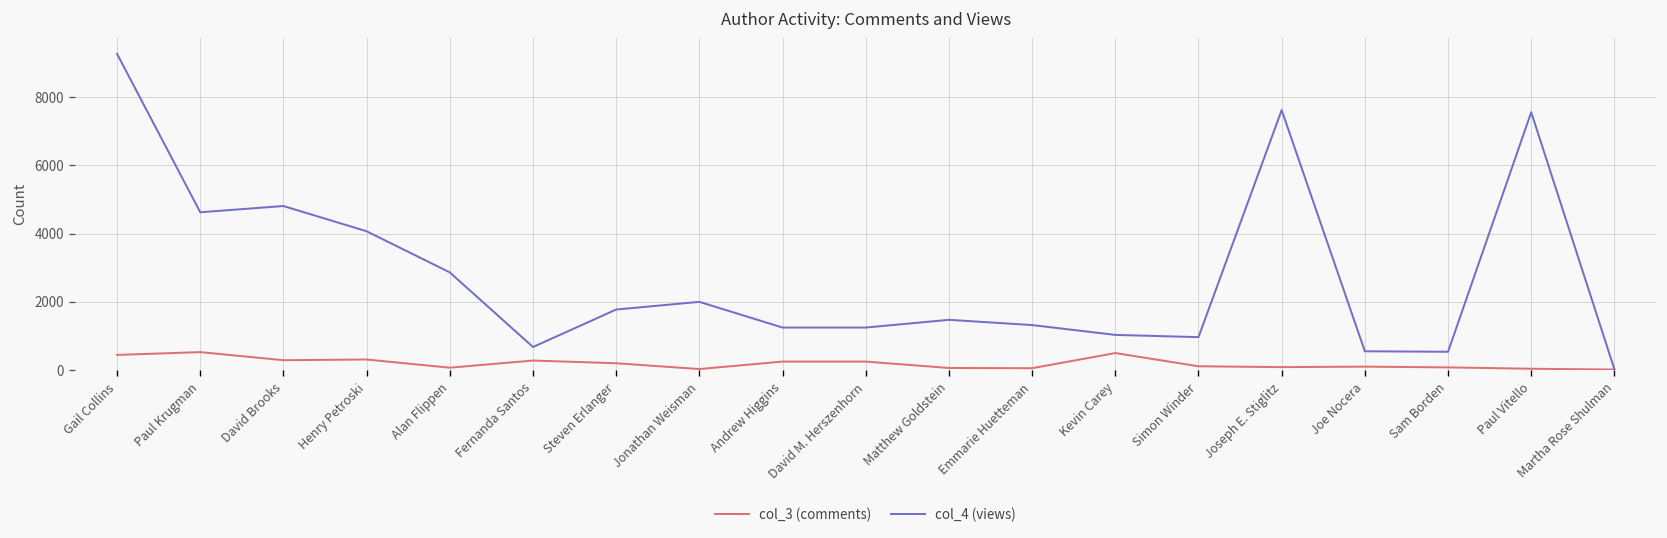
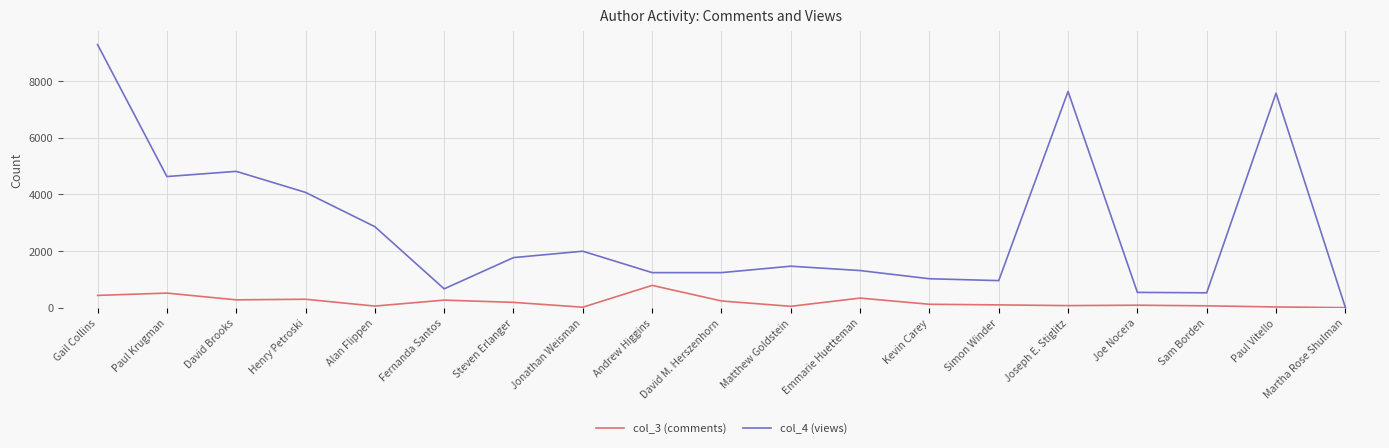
  {
    "col_3 (comments)": {
      "Gail Collins": 400,
      "Paul Krugman": 500,
      "David Brooks": 300,
      "Henry Petroski": 300,
      "Alan Flippen": 100,
      "Fernanda Santos": 300,
      "Steven Erlanger": 200,
      "Jonathan Weisman": 0,
-     "Andrew Higgins": 200,
+     "Andrew Higgins": 800,
      "David M. Herszenhorn": 200,
      "Matthew Goldstein": 0,
-     "Emmarie Huetteman": 0,
-     "Kevin Carey": 500,
+     "Emmarie Huetteman": 300,
+     "Kevin Carey": 100,
      "Simon Winder": 100,
      "Joseph E. Stiglitz": 100,
      "Joe Nocera": 100,
      "Sam Borden": 100,
      "Paul Vitello": 0
    },
    "col_4 (views)": {
      "Gail Collins": 9300,
      "Paul Krugman": 4600,
      "David Brooks": 4800,
      "Henry Petroski": 4100,
      "Alan Flippen": 2900,
      "Fernanda Santos": 700,
      "Steven Erlanger": 1800,
      "Jonathan Weisman": 2000,
      "Andrew Higgins": 1200,
      "David M. Herszenhorn": 1200,
      "Matthew Goldstein": 1500,
      "Emmarie Huetteman": 1300,
      "Kevin Carey": 1000,
      "Simon Winder": 1000,
      "Joseph E. Stiglitz": 7600,
      "Joe Nocera": 500,
      "Sam Borden": 500,
      "Paul Vitello": 7600
    }
  }
